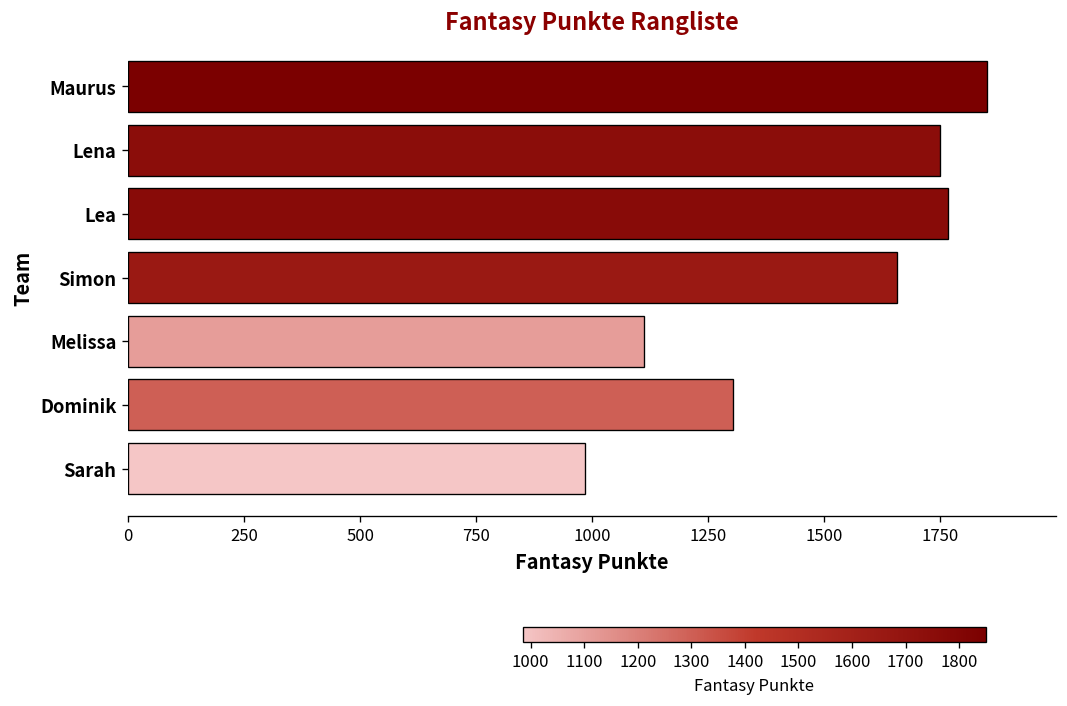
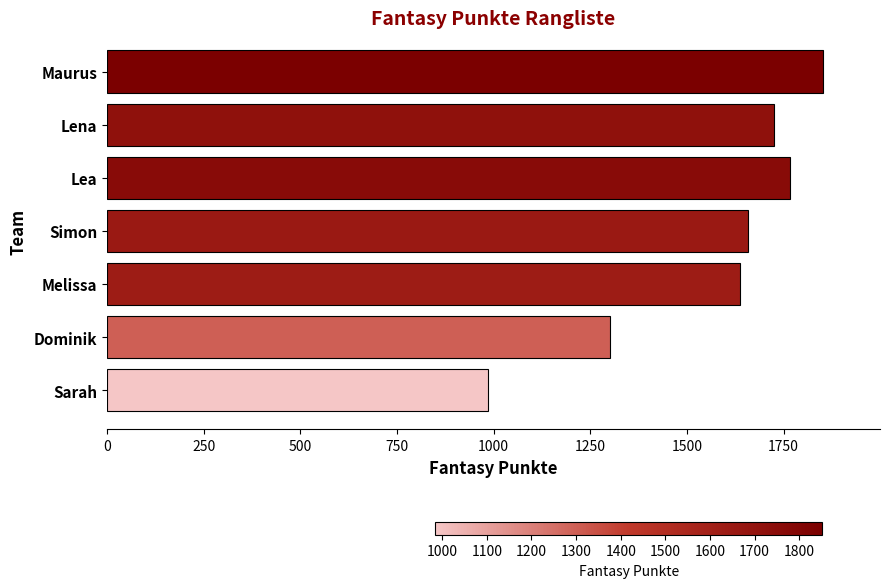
  {
    "Maurus": 1850,
-   "Lena": 1750,
+   "Lena": 1720,
    "Lea": 1770,
    "Simon": 1660,
-   "Melissa": 1110,
+   "Melissa": 1640,
    "Dominik": 1300,
    "Sarah": 990
  }
